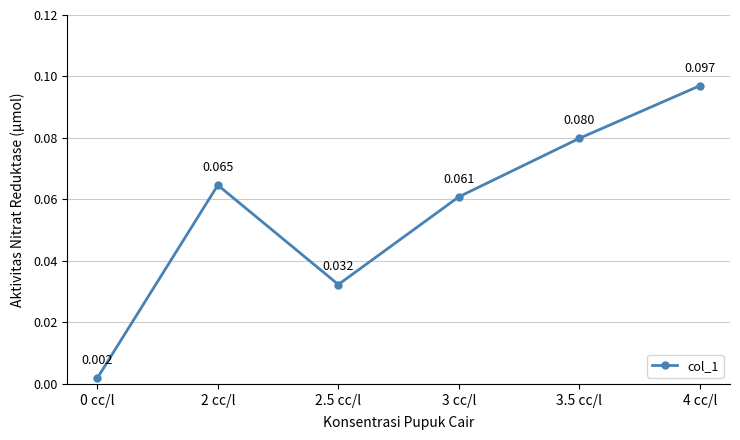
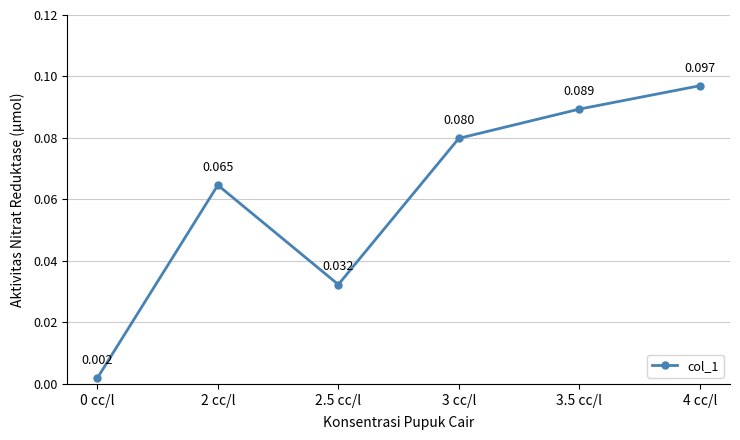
  {
    "0 cc/l": 0.002,
    "2 cc/l": 0.065,
    "2.5 cc/l": 0.032,
-   "3 cc/l": 0.061,
-   "3.5 cc/l": 0.080,
+   "3 cc/l": 0.080,
+   "3.5 cc/l": 0.089,
    "4 cc/l": 0.097
  }
